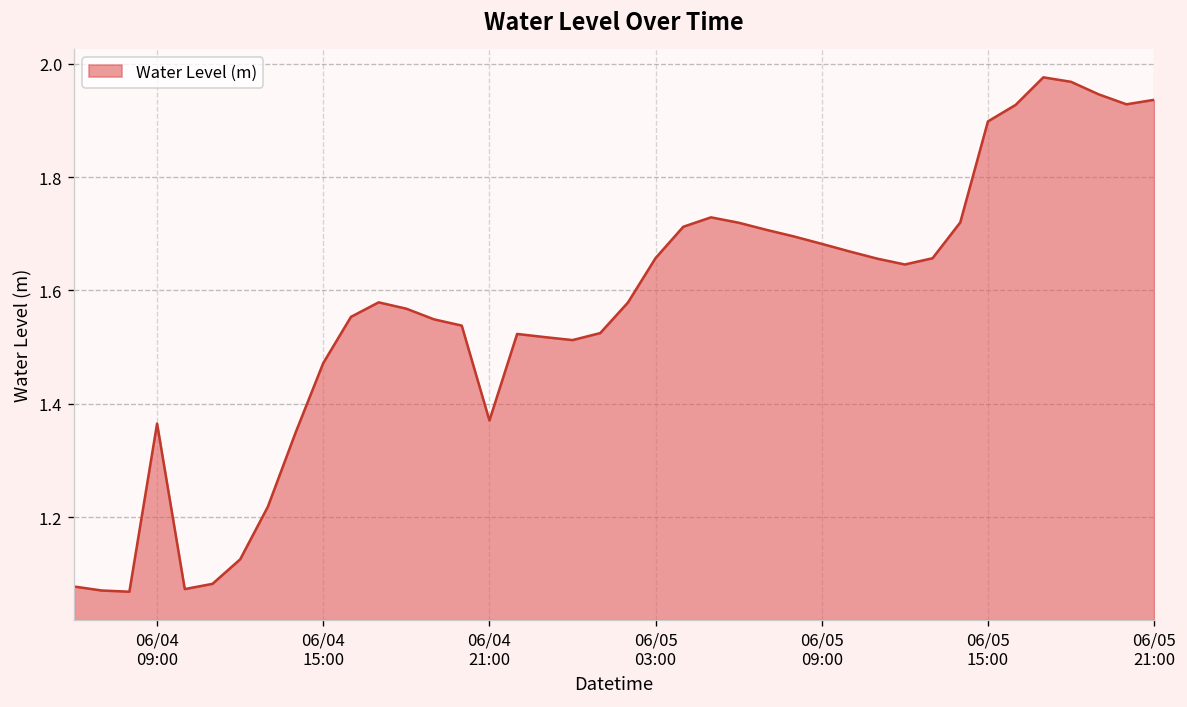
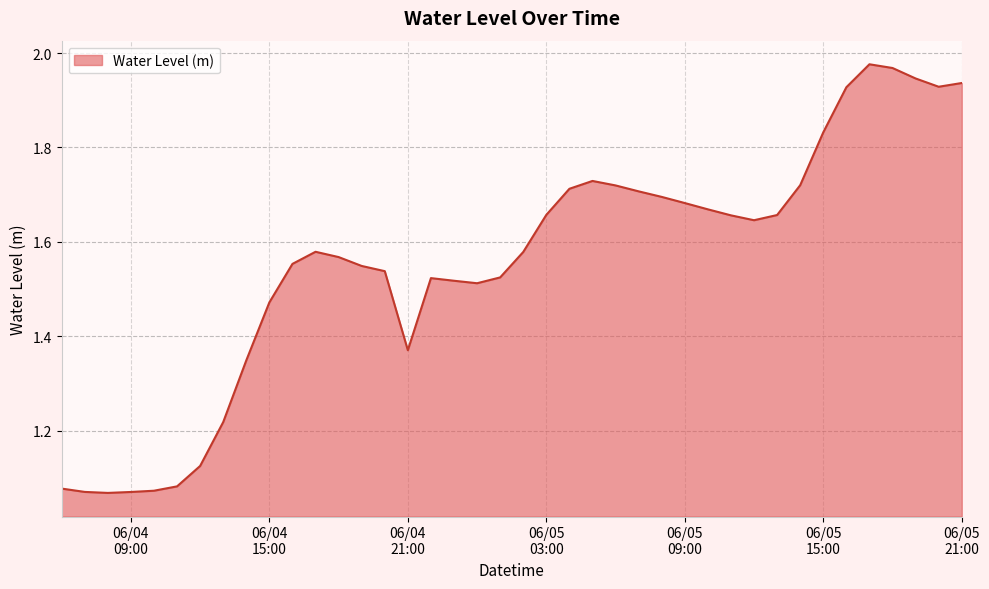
  {
-   "06/04 09:00": 1.37,
+   "06/04 09:00": 1.07,
    "06/04 15:00": 1.47,
    "06/04 21:00": 1.37,
    "06/05 03:00": 1.66,
    "06/05 09:00": 1.68,
-   "06/05 15:00": 1.90,
+   "06/05 15:00": 1.83,
    "06/05 21:00": 1.94
  }
